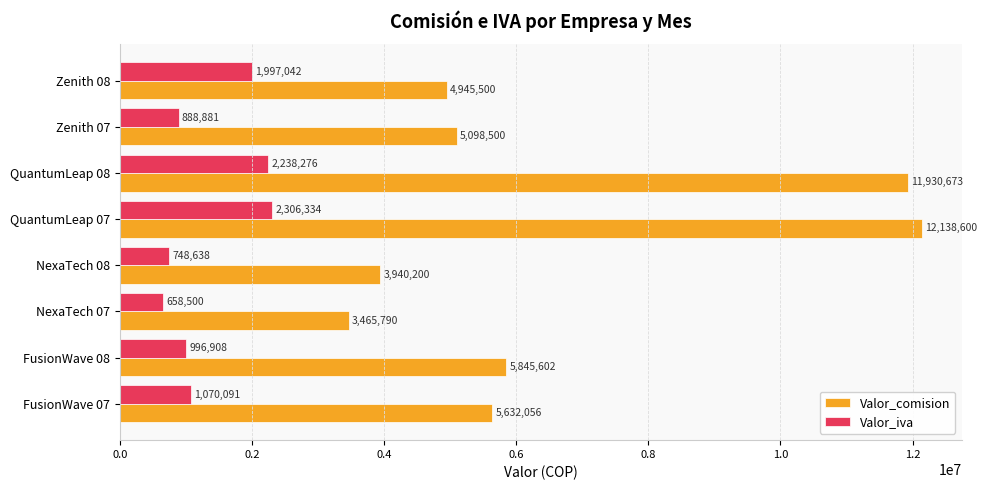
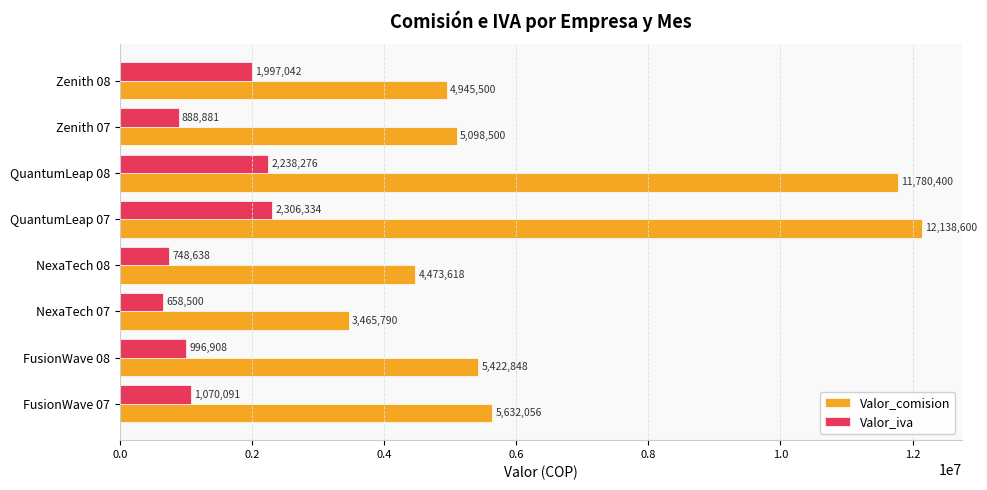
  {
    "Valor_comision": {
      "Zenith 08": "4,945,500",
      "Zenith 07": "5,098,500",
-     "QuantumLeap 08": "11,930,673",
+     "QuantumLeap 08": "11,780,400",
      "QuantumLeap 07": "12,138,600",
-     "NexaTech 08": "3,940,200",
+     "NexaTech 08": "4,473,618",
      "NexaTech 07": "3,465,790",
-     "FusionWave 08": "5,845,602",
+     "FusionWave 08": "5,422,848",
      "FusionWave 07": "5,632,056"
    },
    "Valor_iva": {
      "Zenith 08": "1,997,042",
      "Zenith 07": "888,881",
      "QuantumLeap 08": "2,238,276",
      "QuantumLeap 07": "2,306,334",
      "NexaTech 08": "748,638",
      "NexaTech 07": "658,500",
      "FusionWave 08": "996,908",
      "FusionWave 07": "1,070,091"
    }
  }
